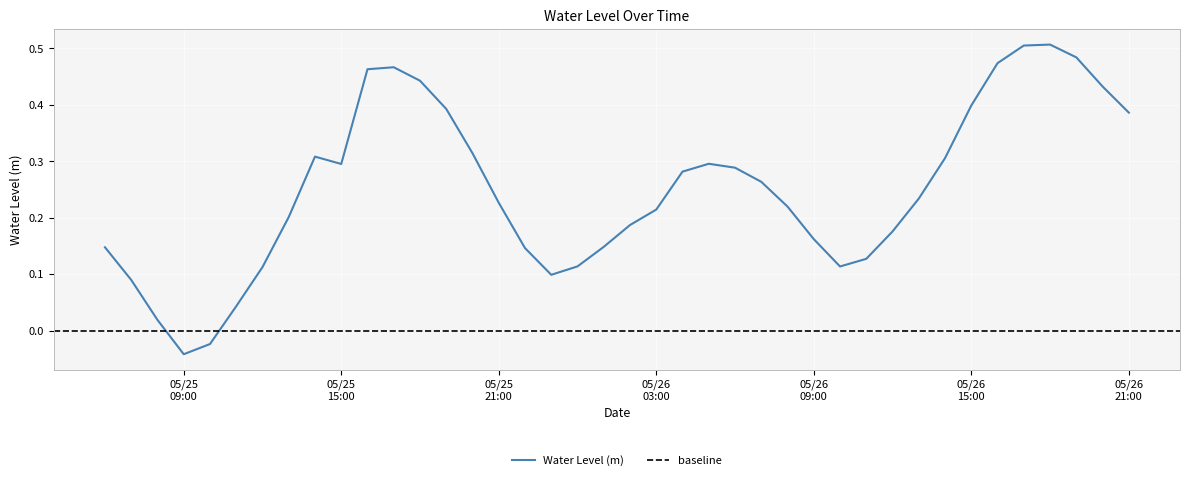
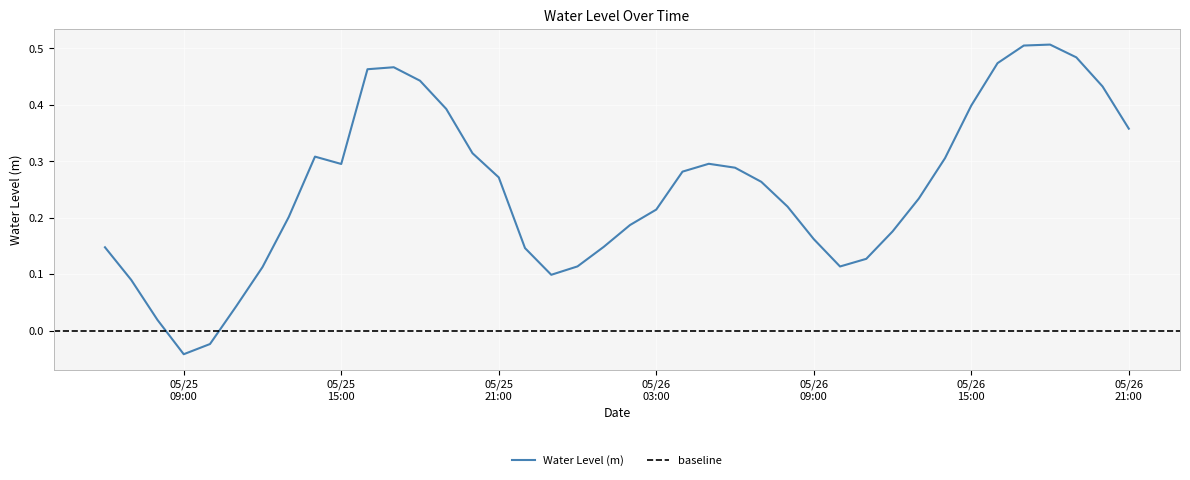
  {
    "05/25 09:00": -0.04,
    "05/25 15:00": 0.30,
-   "05/25 21:00": 0.23,
+   "05/25 21:00": 0.27,
    "05/26 03:00": 0.21,
    "05/26 09:00": 0.16,
    "05/26 15:00": 0.40,
-   "05/26 21:00": 0.39
+   "05/26 21:00": 0.36
  }
